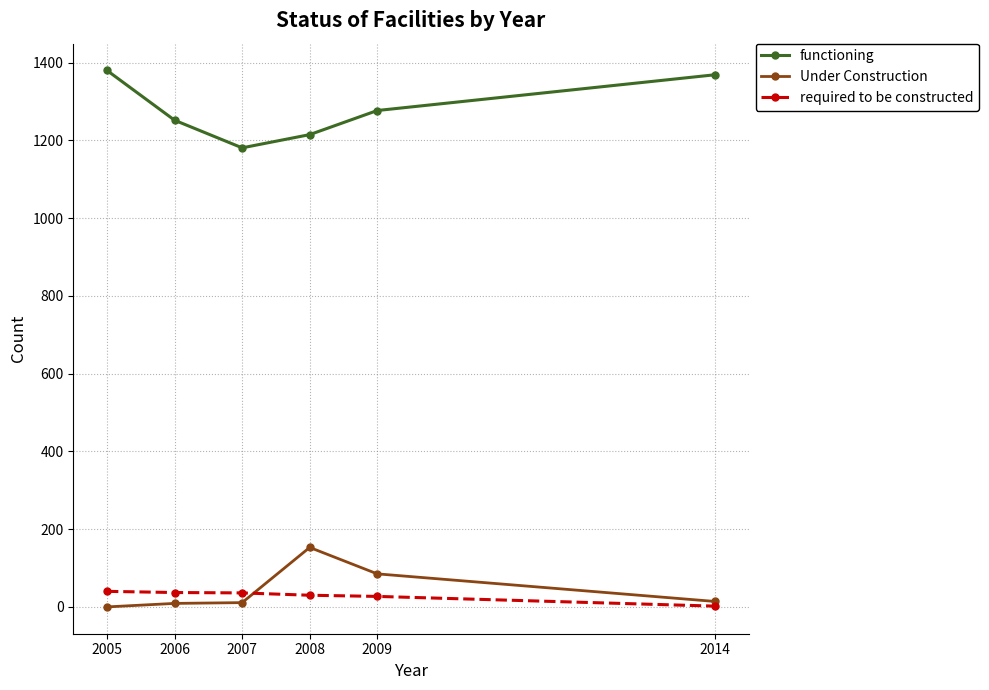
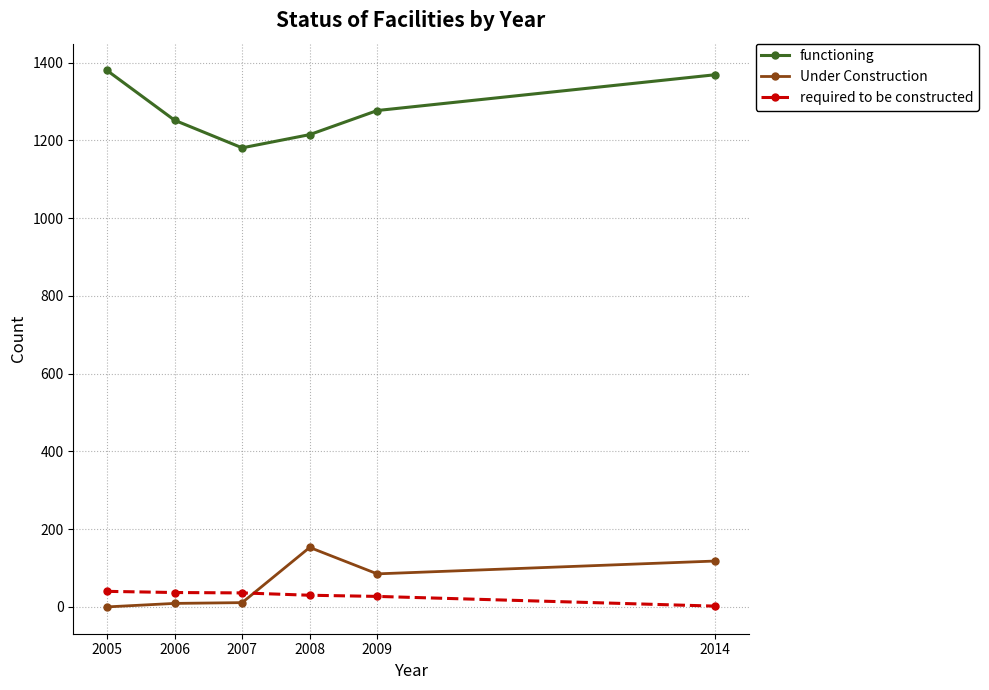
  {
    "functioning": {
      "2005": 1380,
      "2006": 1250,
      "2007": 1180,
      "2008": 1220,
      "2009": 1280,
      "2014": 1370
    },
    "Under Construction": {
      "2005": 0,
      "2006": 10,
      "2007": 10,
      "2008": 150,
      "2009": 90,
-     "2014": 10
+     "2014": 120
    },
    "required to be constructed": {
      "2005": 40,
      "2006": 40,
      "2007": 40,
      "2008": 30,
      "2009": 30,
      "2014": 0
    }
  }
